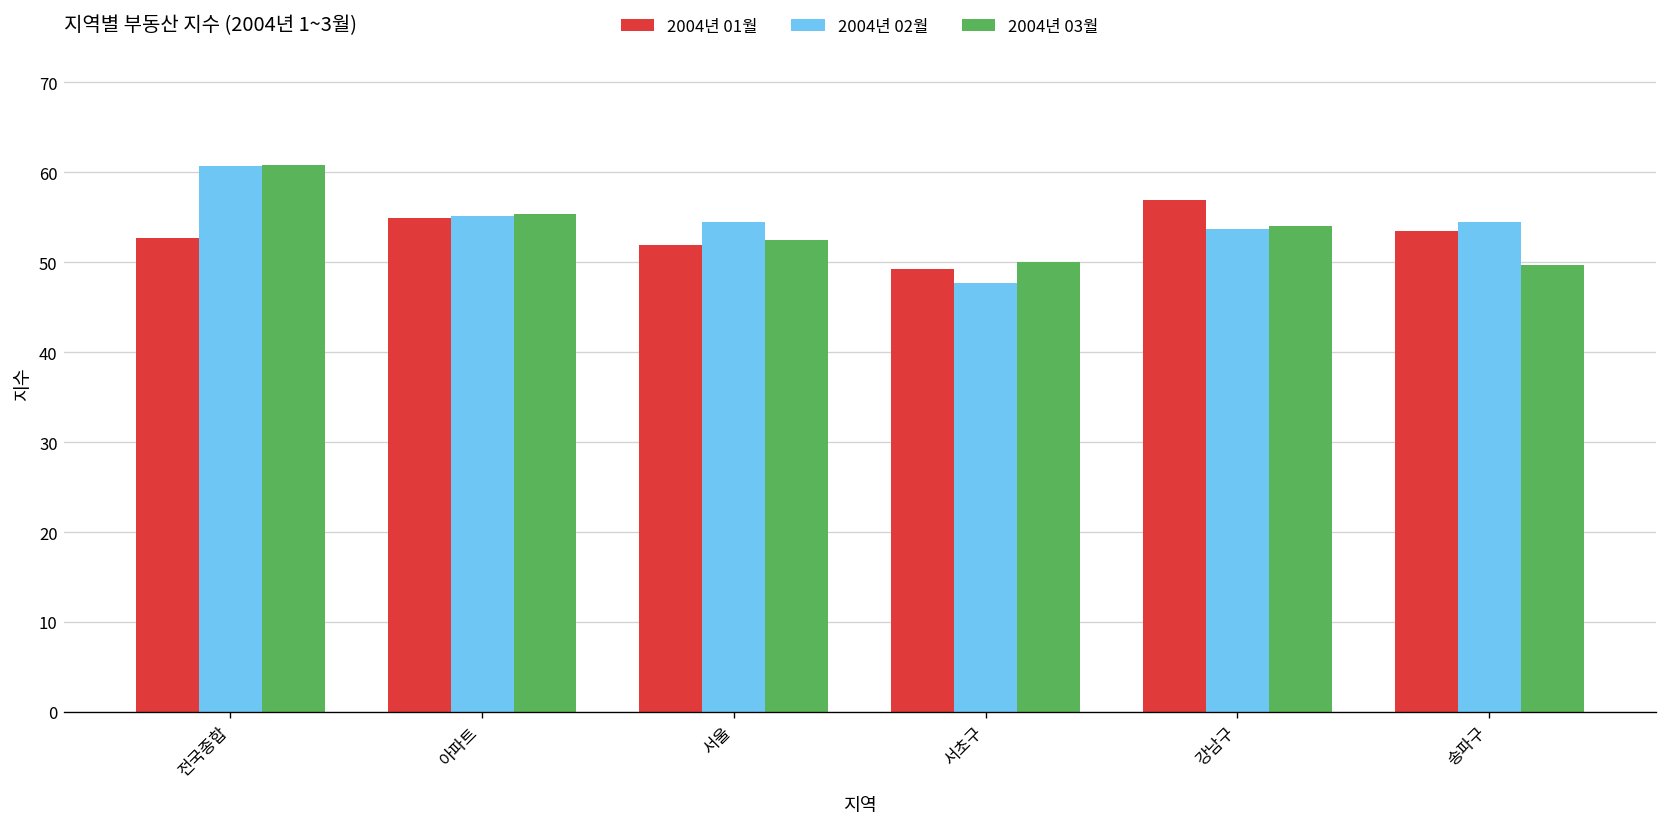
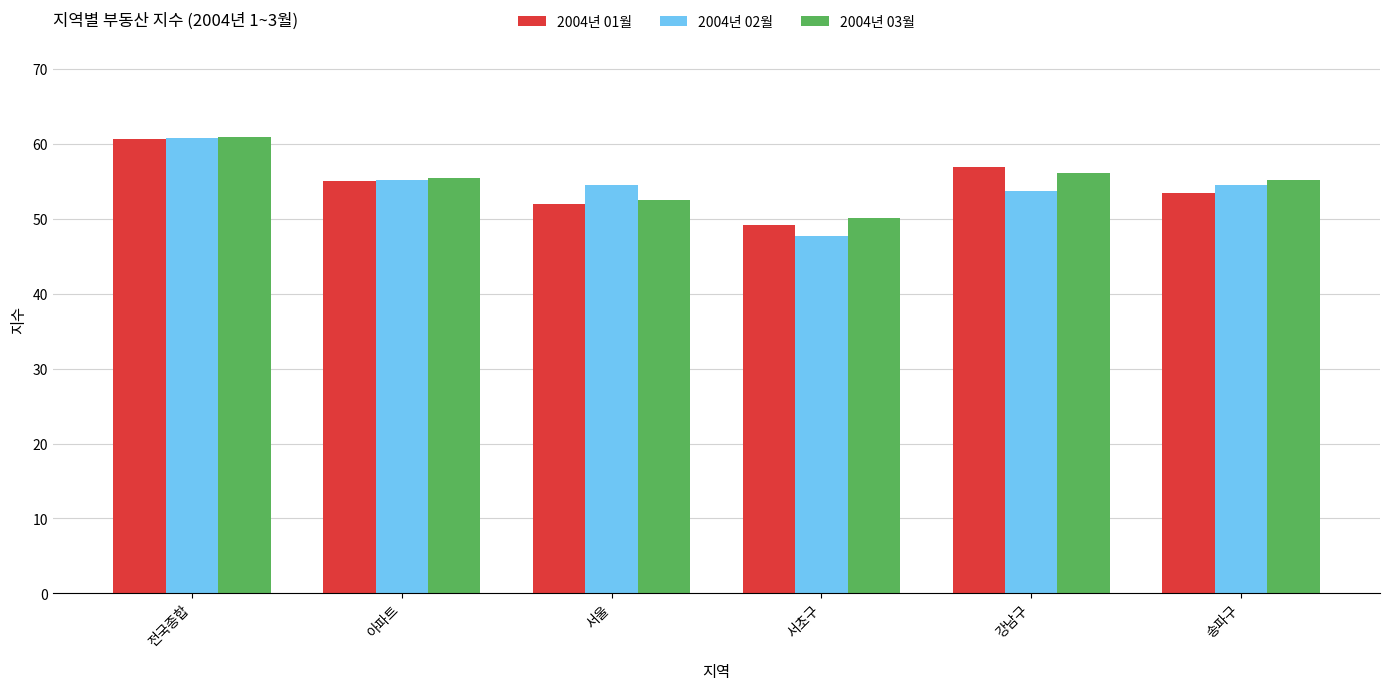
  {
    "2004년 01월": {
-     "전국종합": 53,
+     "전국종합": 61,
      "아파트": 55,
      "서울": 52,
      "서초구": 49,
      "강남구": 57,
      "송파구": 53
    },
    "2004년 02월": {
      "전국종합": 61,
      "아파트": 55,
      "서울": 54,
      "서초구": 48,
      "강남구": 54,
      "송파구": 54
    },
    "2004년 03월": {
      "전국종합": 61,
      "아파트": 55,
      "서울": 53,
      "서초구": 50,
-     "강남구": 54,
-     "송파구": 50
+     "강남구": 56,
+     "송파구": 55
    }
  }
